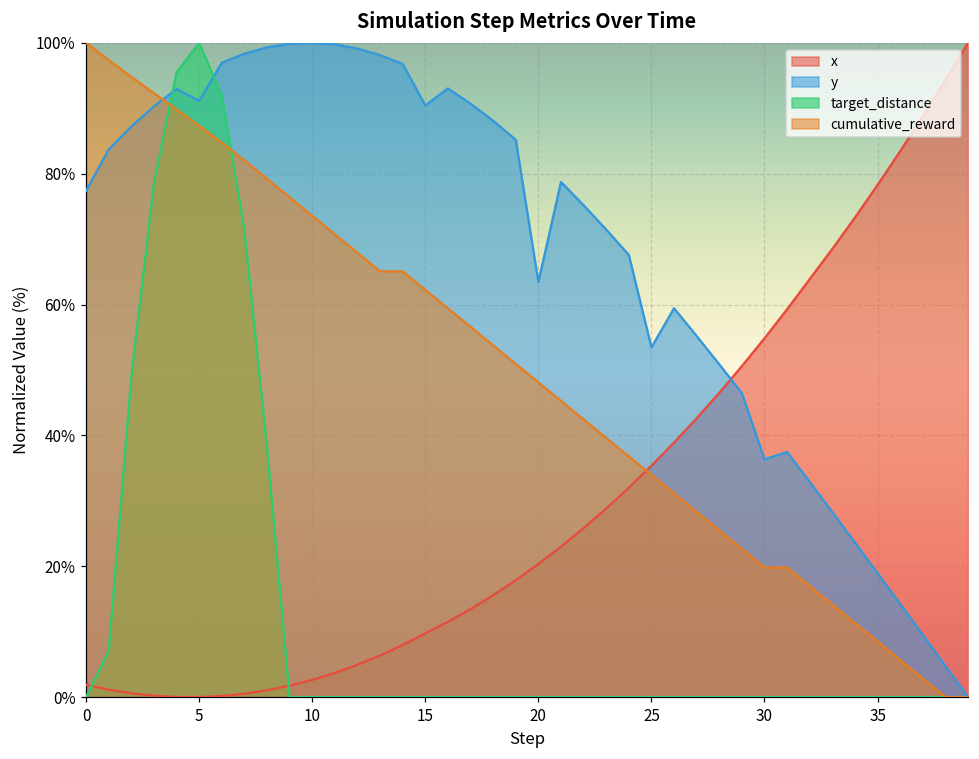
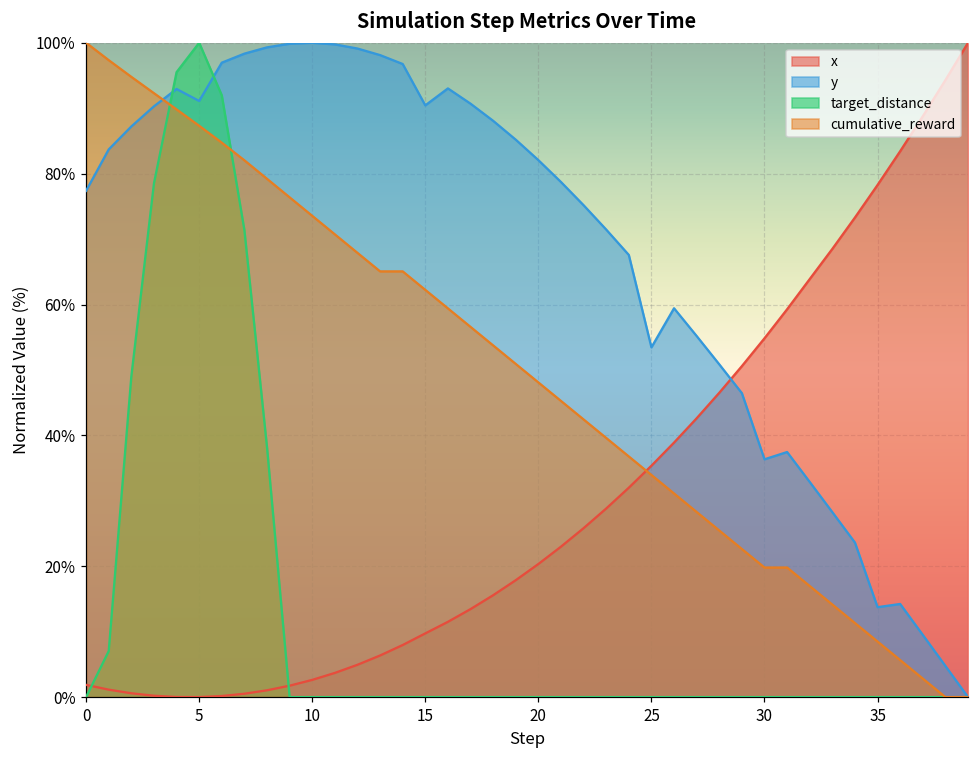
  {
    "y": {
      "0": "77%",
      "5": "91%",
      "10": "100%",
      "15": "90%",
-     "20": "63%",
+     "20": "82%",
      "25": "53%",
      "30": "36%",
-     "35": "19%"
+     "35": "14%"
    },
    "target_distance": {
      "0": "0%",
      "5": "100%",
      "10": "0%",
      "15": "0%",
      "20": "0%",
      "25": "0%",
      "30": "0%",
      "35": "0%"
    }
  }
